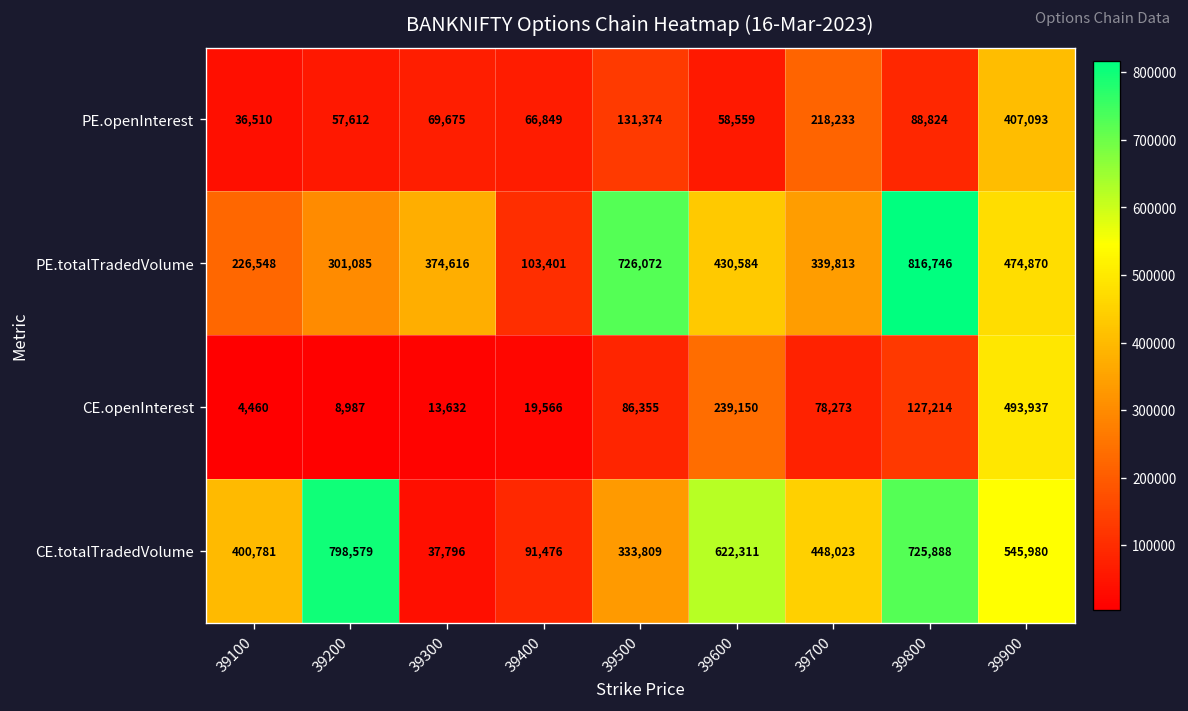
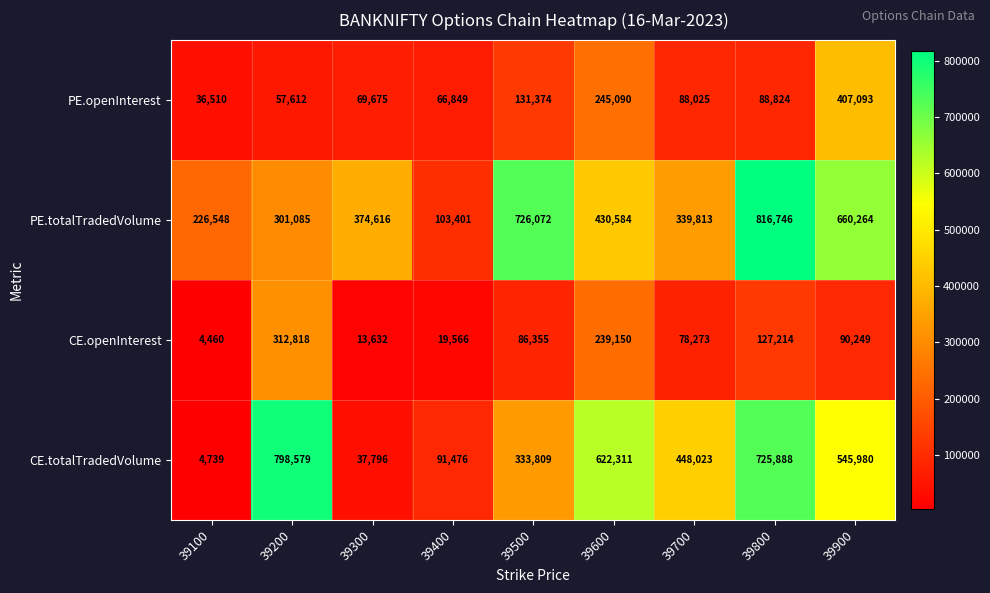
  {
    "PE.openInterest": {
      "39100": "36,510",
      "39200": "57,612",
      "39300": "69,675",
      "39400": "66,849",
      "39500": "131,374",
-     "39600": "58,559",
-     "39700": "218,233",
+     "39600": "245,090",
+     "39700": "88,025",
      "39800": "88,824",
      "39900": "407,093"
    },
    "PE.totalTradedVolume": {
      "39100": "226,548",
      "39200": "301,085",
      "39300": "374,616",
      "39400": "103,401",
      "39500": "726,072",
      "39600": "430,584",
      "39700": "339,813",
      "39800": "816,746",
-     "39900": "474,870"
+     "39900": "660,264"
    },
    "CE.openInterest": {
      "39100": "4,460",
-     "39200": "8,987",
+     "39200": "312,818",
      "39300": "13,632",
      "39400": "19,566",
      "39500": "86,355",
      "39600": "239,150",
      "39700": "78,273",
      "39800": "127,214",
-     "39900": "493,937"
+     "39900": "90,249"
    },
    "CE.totalTradedVolume": {
-     "39100": "400,781",
+     "39100": "4,739",
      "39200": "798,579",
      "39300": "37,796",
      "39400": "91,476",
      "39500": "333,809",
      "39600": "622,311",
      "39700": "448,023",
      "39800": "725,888",
      "39900": "545,980"
    }
  }
